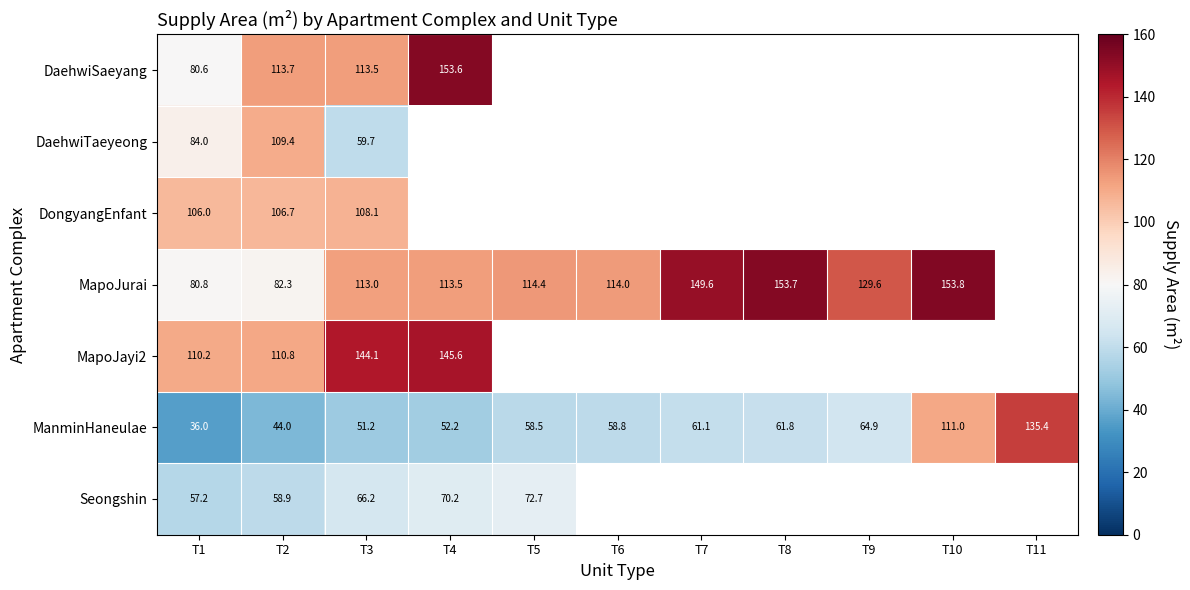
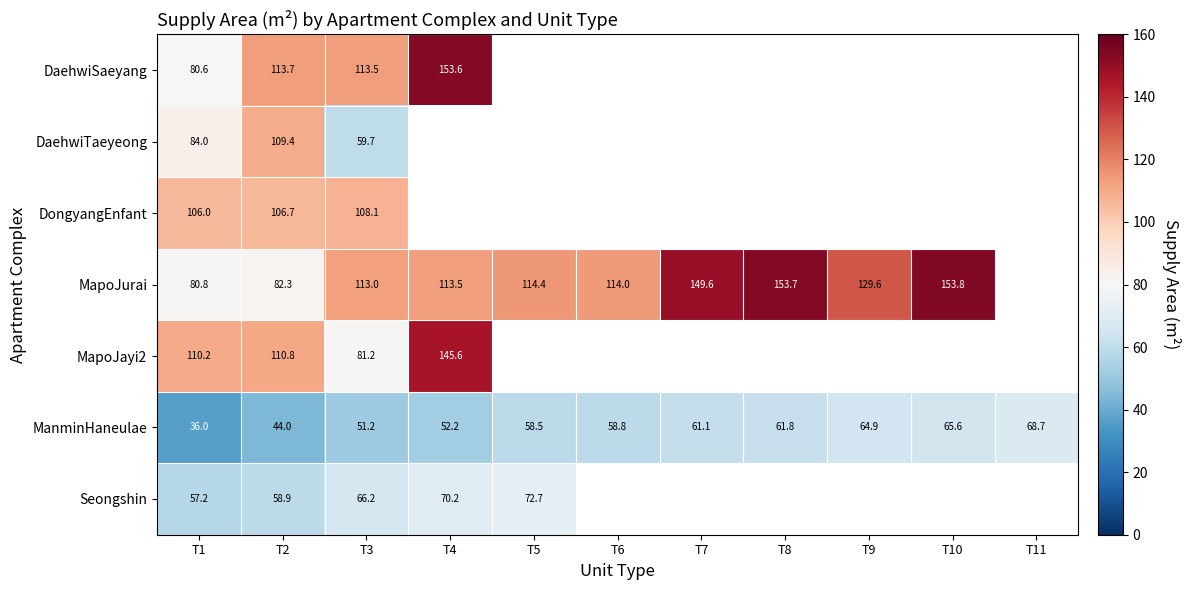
  {
    "DaehwiSaeyang": {
      "T1": 80.6,
      "T2": 113.7,
      "T3": 113.5,
      "T4": 153.6
    },
    "DaehwiTaeyeong": {
      "T1": 84.0,
      "T2": 109.4,
      "T3": 59.7
    },
    "DongyangEnfant": {
      "T1": 106.0,
      "T2": 106.7,
      "T3": 108.1
    },
    "MapoJurai": {
      "T1": 80.8,
      "T2": 82.3,
      "T3": 113.0,
      "T4": 113.5,
      "T5": 114.4,
      "T6": 114.0,
      "T7": 149.6,
      "T8": 153.7,
      "T9": 129.6,
      "T10": 153.8
    },
    "MapoJayi2": {
      "T1": 110.2,
      "T2": 110.8,
-     "T3": 144.1,
+     "T3": 81.2,
      "T4": 145.6
    },
    "ManminHaneulae": {
      "T1": 36.0,
      "T2": 44.0,
      "T3": 51.2,
      "T4": 52.2,
      "T5": 58.5,
      "T6": 58.8,
      "T7": 61.1,
      "T8": 61.8,
      "T9": 64.9,
-     "T10": 111.0,
-     "T11": 135.4
+     "T10": 65.6,
+     "T11": 68.7
    },
    "Seongshin": {
      "T1": 57.2,
      "T2": 58.9,
      "T3": 66.2,
      "T4": 70.2,
      "T5": 72.7
    }
  }
